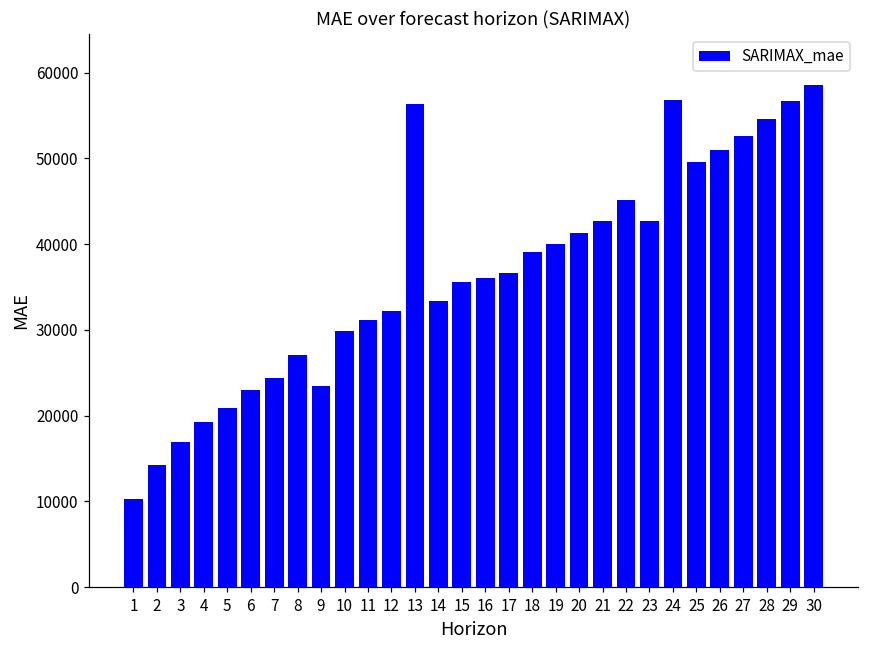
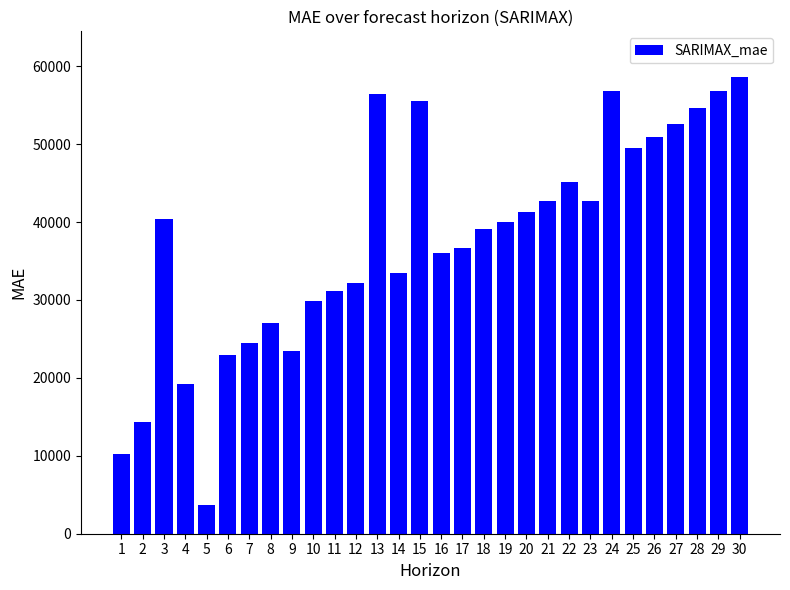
  {
    "1": 10000,
    "2": 14000,
-   "3": 17000,
+   "3": 40000,
    "4": 19000,
-   "5": 21000,
+   "5": 4000,
    "6": 23000,
    "7": 24000,
    "8": 27000,
    "9": 23000,
    "10": 30000,
    "11": 31000,
    "12": 32000,
    "13": 56000,
    "14": 33000,
-   "15": 36000,
+   "15": 56000,
    "16": 36000,
    "17": 37000,
    "18": 39000,
    "19": 40000,
    "20": 41000,
    "21": 43000,
    "22": 45000,
    "23": 43000,
    "24": 57000,
    "25": 50000,
    "26": 51000,
    "27": 53000,
    "28": 55000,
    "29": 57000,
    "30": 59000
  }
